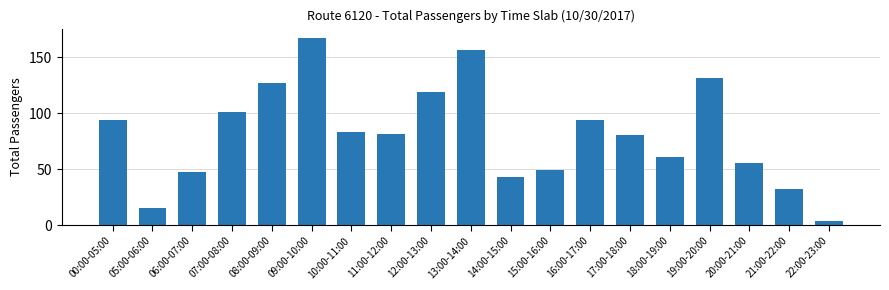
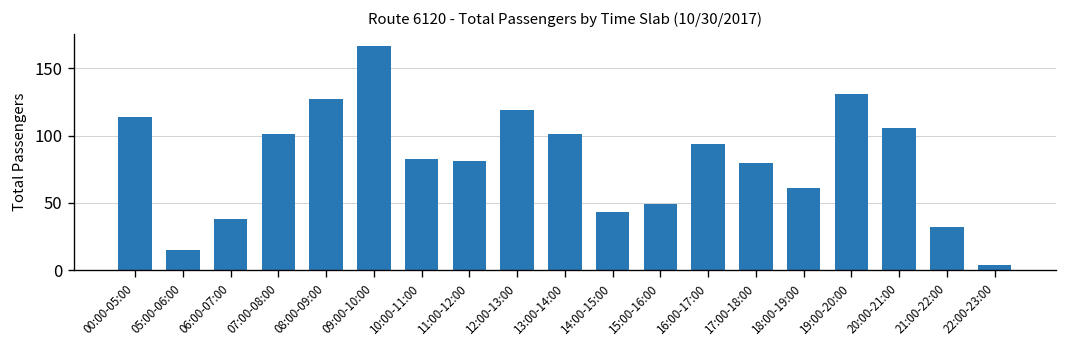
  {
-   "00:00-05:00": 94,
+   "00:00-05:00": 114,
    "05:00-06:00": 15,
-   "06:00-07:00": 47,
+   "06:00-07:00": 38,
    "07:00-08:00": 101,
    "08:00-09:00": 127,
    "09:00-10:00": 167,
    "10:00-11:00": 83,
    "11:00-12:00": 81,
    "12:00-13:00": 119,
-   "13:00-14:00": 156,
+   "13:00-14:00": 101,
    "14:00-15:00": 43,
    "15:00-16:00": 49,
    "16:00-17:00": 94,
    "17:00-18:00": 80,
    "18:00-19:00": 61,
    "19:00-20:00": 131,
-   "20:00-21:00": 55,
+   "20:00-21:00": 106,
    "21:00-22:00": 32,
    "22:00-23:00": 4
  }
